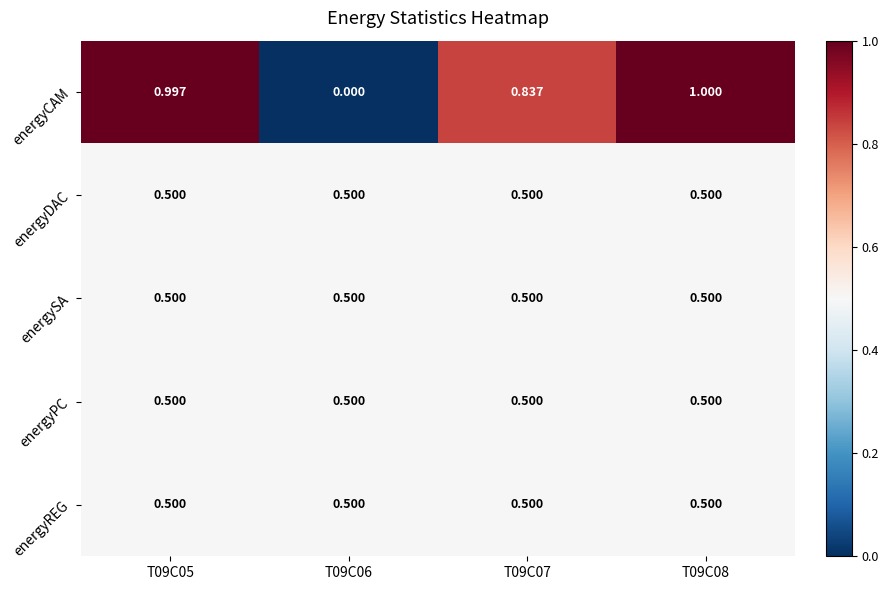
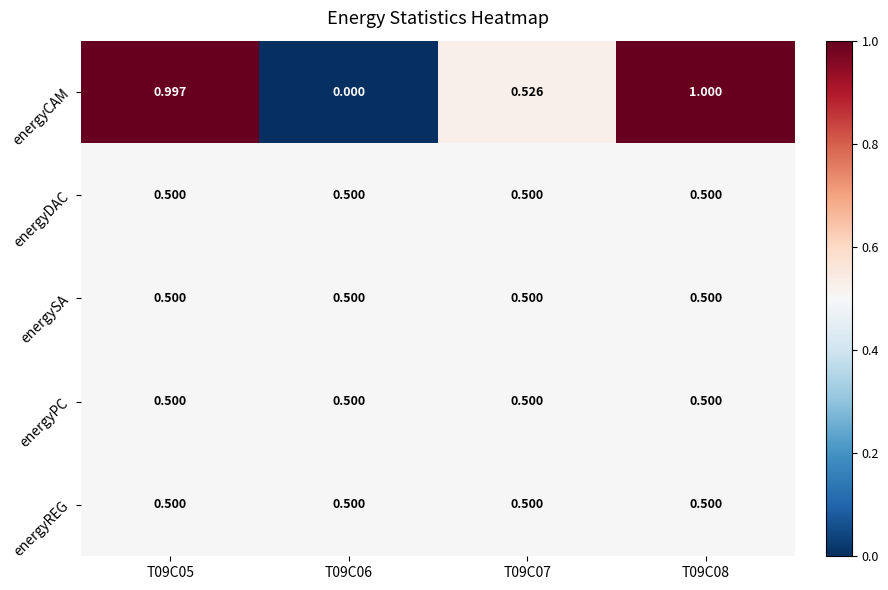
  {
    "energyCAM": {
      "T09C05": 0.997,
      "T09C06": 0.000,
-     "T09C07": 0.837,
+     "T09C07": 0.526,
      "T09C08": 1.000
    },
    "energyDAC": {
      "T09C05": 0.500,
      "T09C06": 0.500,
      "T09C07": 0.500,
      "T09C08": 0.500
    },
    "energySA": {
      "T09C05": 0.500,
      "T09C06": 0.500,
      "T09C07": 0.500,
      "T09C08": 0.500
    },
    "energyPC": {
      "T09C05": 0.500,
      "T09C06": 0.500,
      "T09C07": 0.500,
      "T09C08": 0.500
    },
    "energyREG": {
      "T09C05": 0.500,
      "T09C06": 0.500,
      "T09C07": 0.500,
      "T09C08": 0.500
    }
  }
